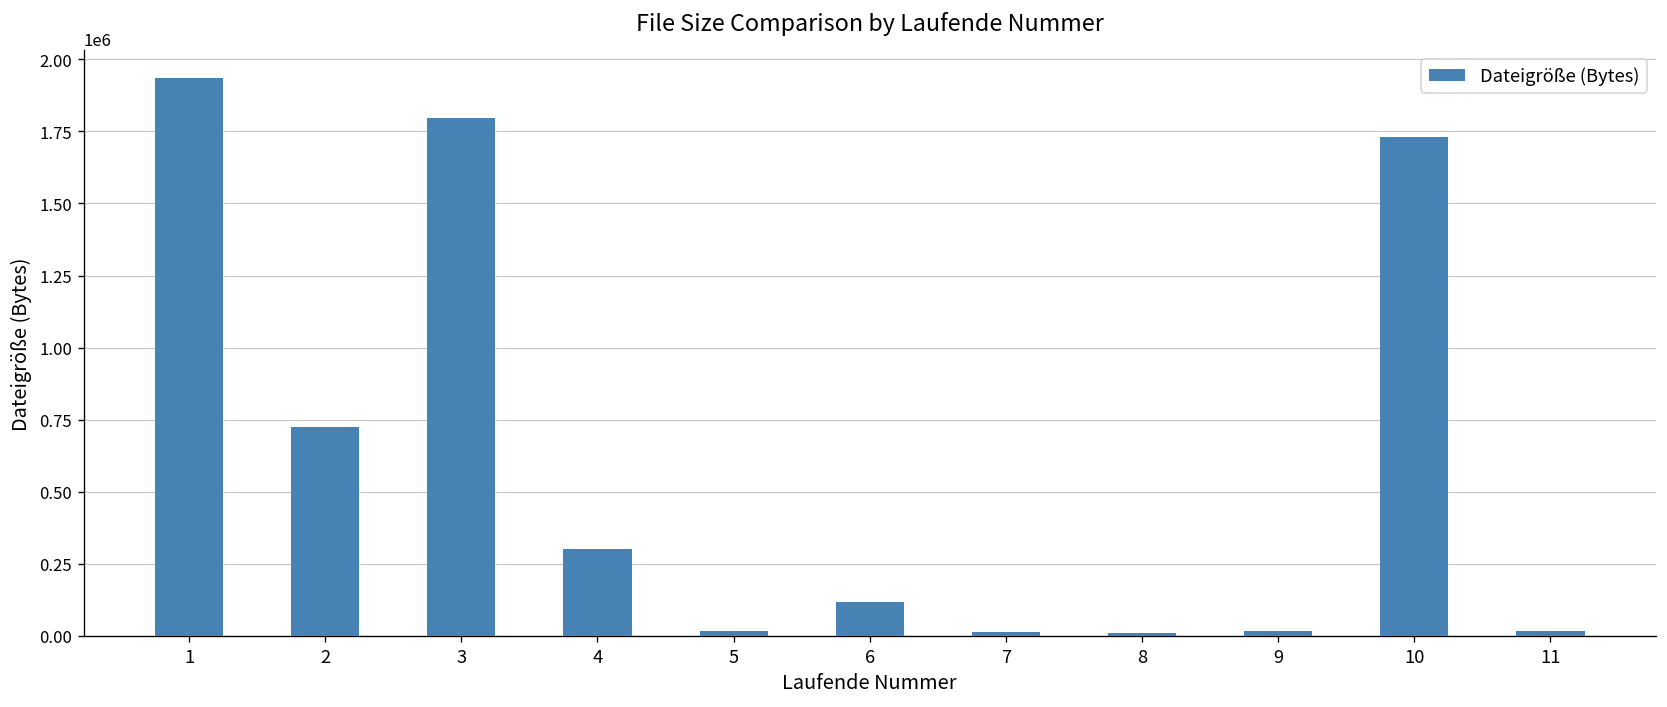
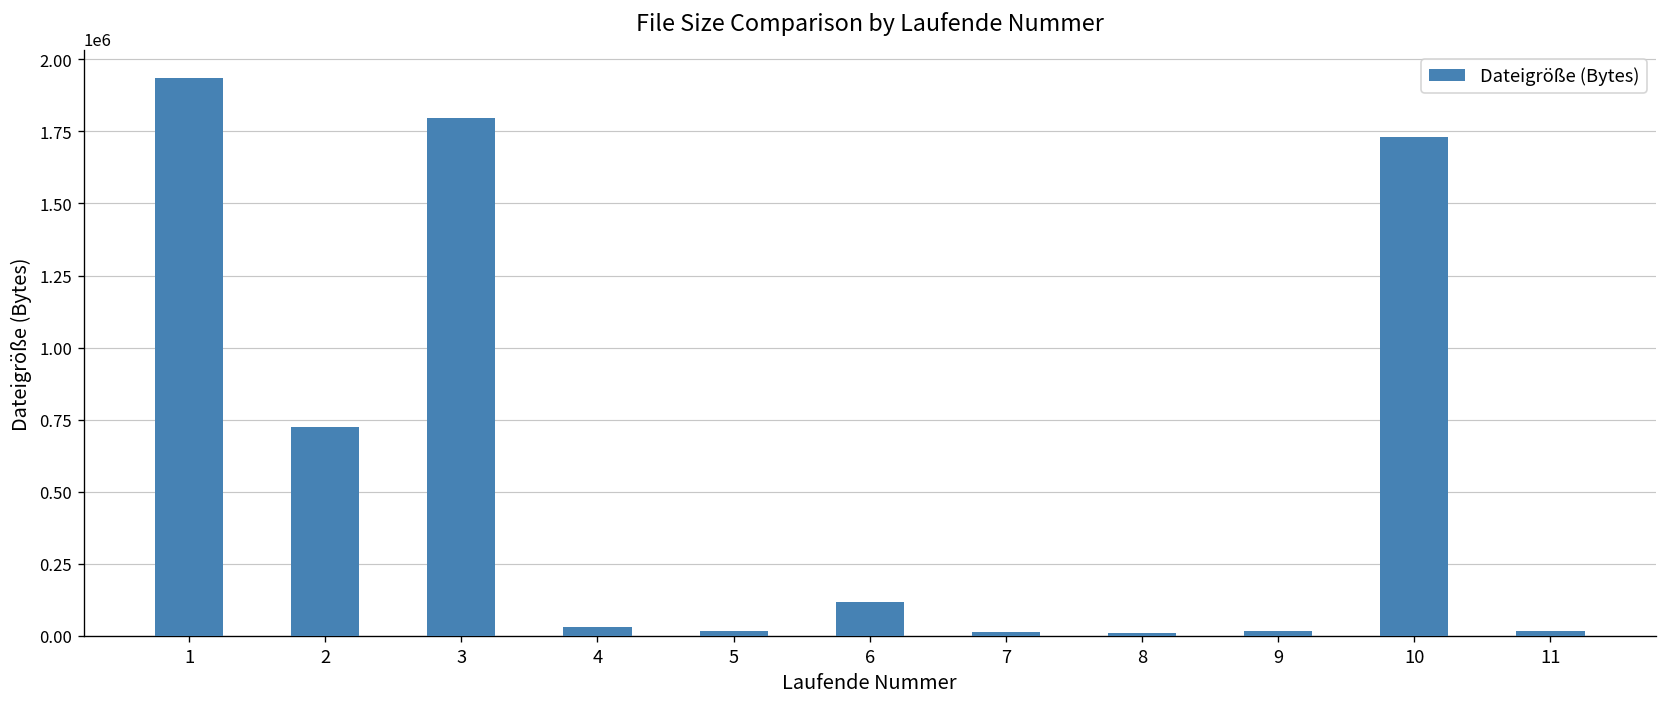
  {
    "1": 1930000,
    "2": 720000,
    "3": 1800000,
-   "4": 300000,
+   "4": 30000,
    "5": 20000,
    "6": 120000,
    "7": 10000,
    "8": 10000,
    "9": 20000,
    "10": 1730000,
    "11": 20000
  }
